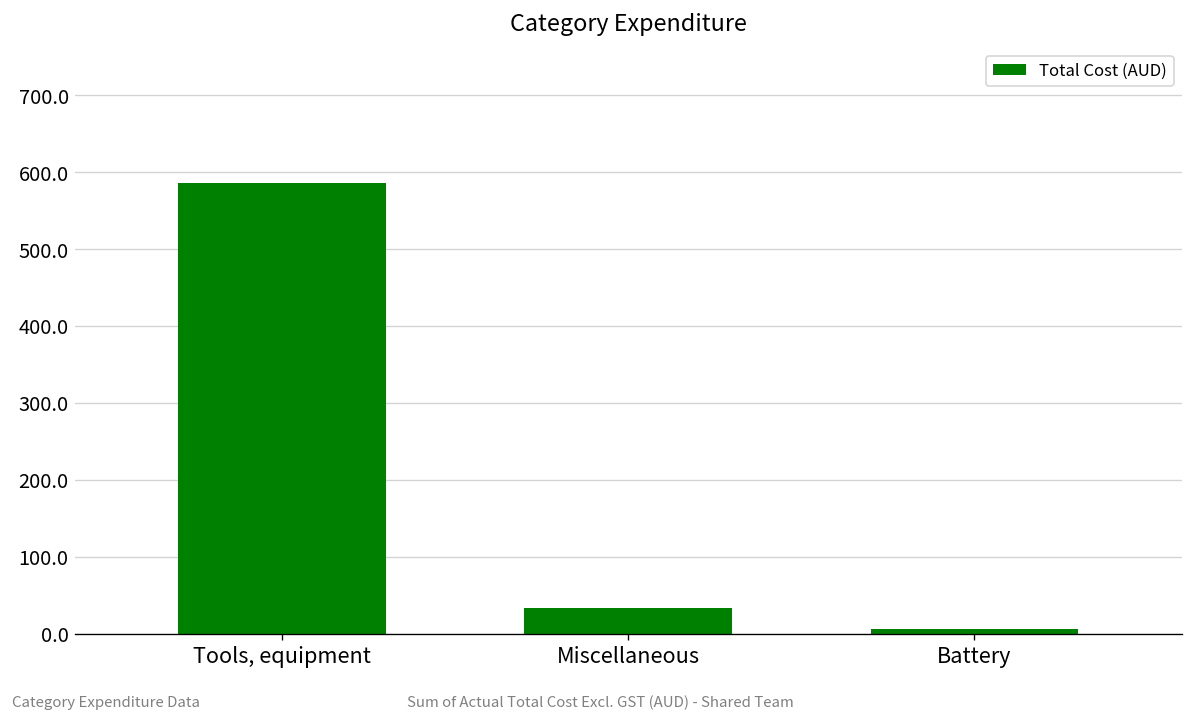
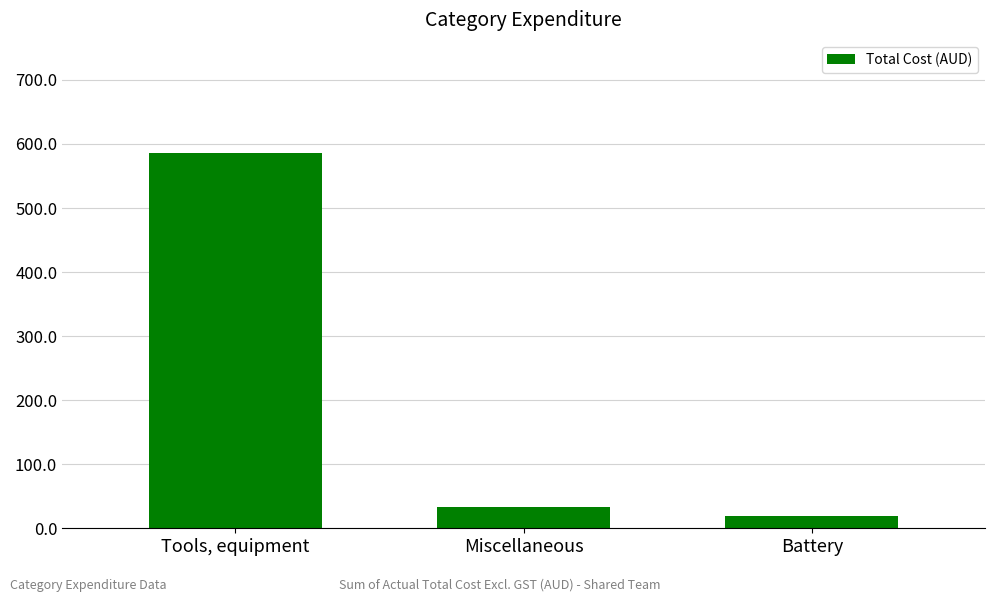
  {
    "Tools, equipment": 590,
    "Miscellaneous": 30,
-   "Battery": 10
+   "Battery": 20
  }
